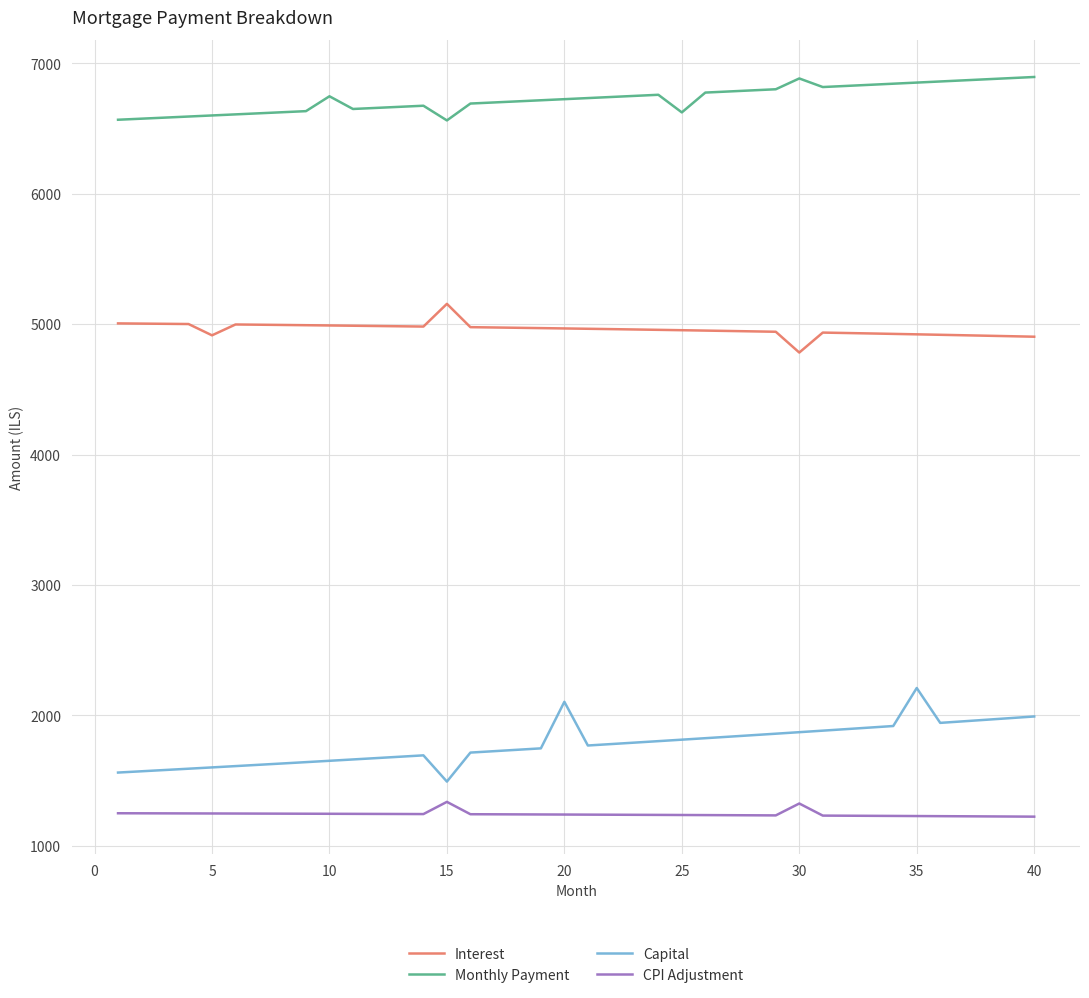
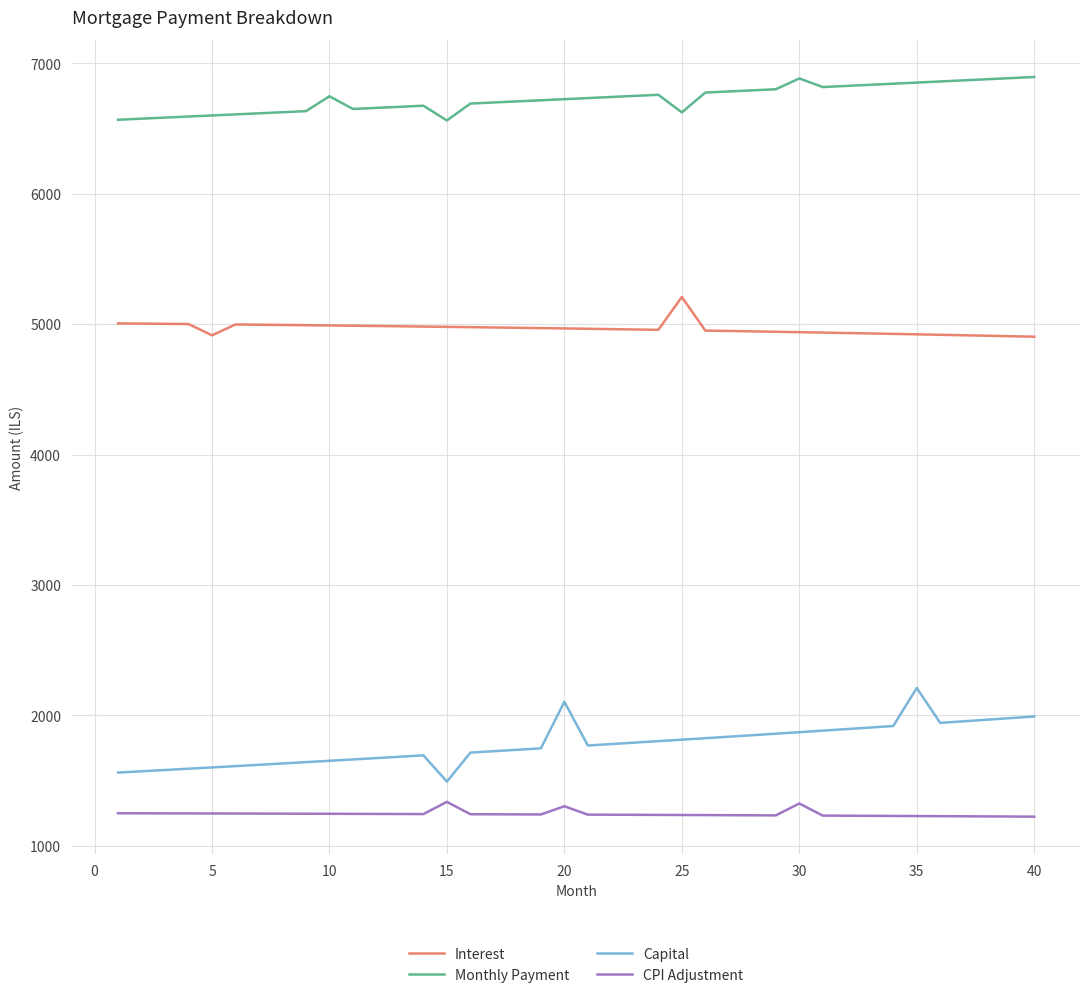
  {
    "Interest": {
      "5": 4910,
      "10": 4990,
-     "15": 5160,
+     "15": 4980,
      "20": 4970,
-     "25": 4950,
-     "30": 4780,
+     "25": 5210,
+     "30": 4940,
      "35": 4920,
      "40": 4900
    },
    "Monthly Payment": {
      "5": 6600,
      "10": 6750,
      "15": 6560,
      "20": 6730,
      "25": 6620,
      "30": 6880,
      "35": 6850,
      "40": 6900
    },
    "Capital": {
      "5": 1600,
      "10": 1650,
      "15": 1490,
      "20": 2100,
      "25": 1810,
      "30": 1870,
      "35": 2210,
      "40": 1990
    },
    "CPI Adjustment": {
      "5": 1250,
      "10": 1250,
      "15": 1340,
-     "20": 1240,
+     "20": 1300,
      "25": 1240,
      "30": 1320,
      "35": 1230,
      "40": 1220
    }
  }
